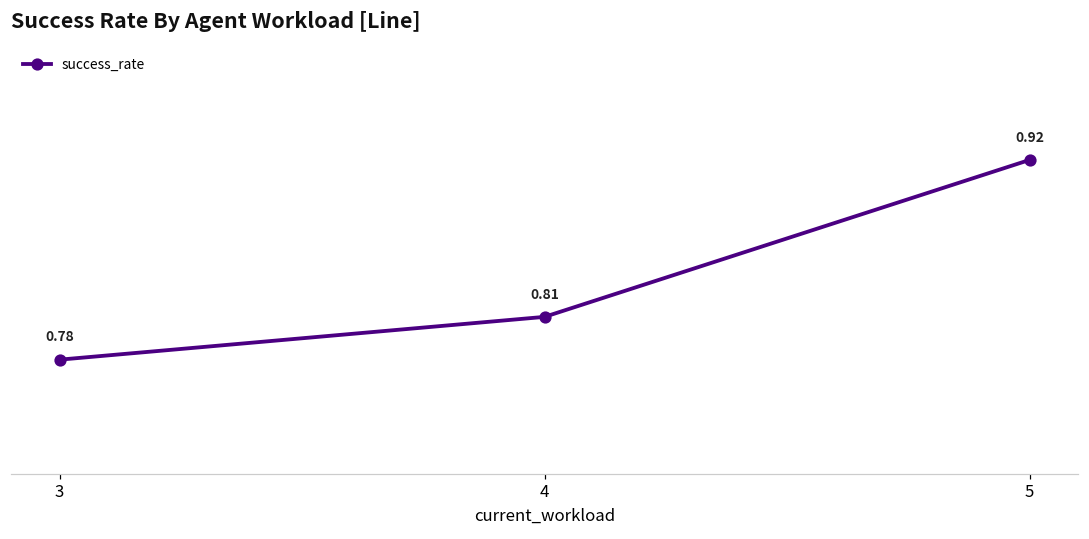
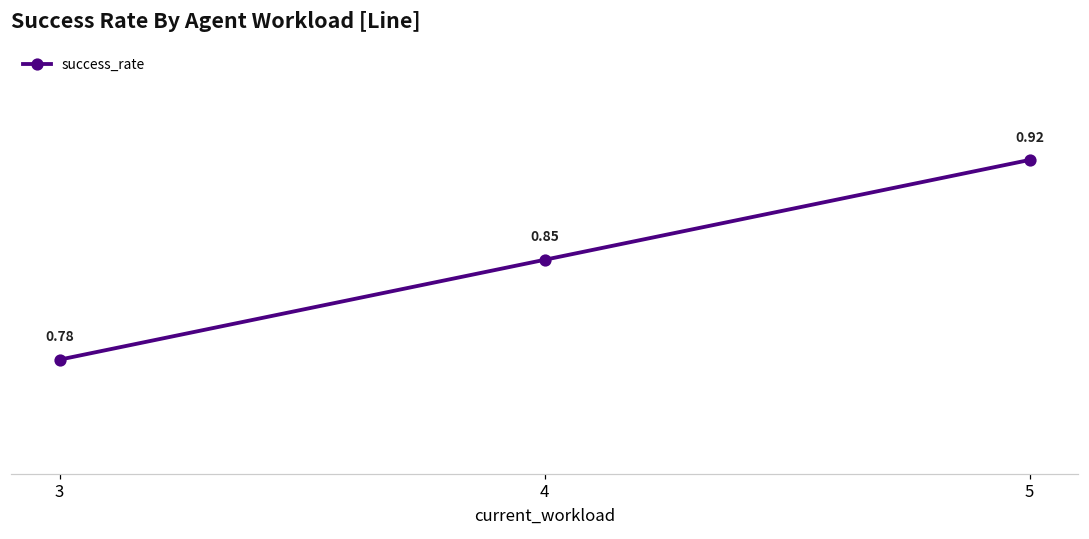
  {
    "3": 0.78,
-   "4": 0.81,
+   "4": 0.85,
    "5": 0.92
  }
